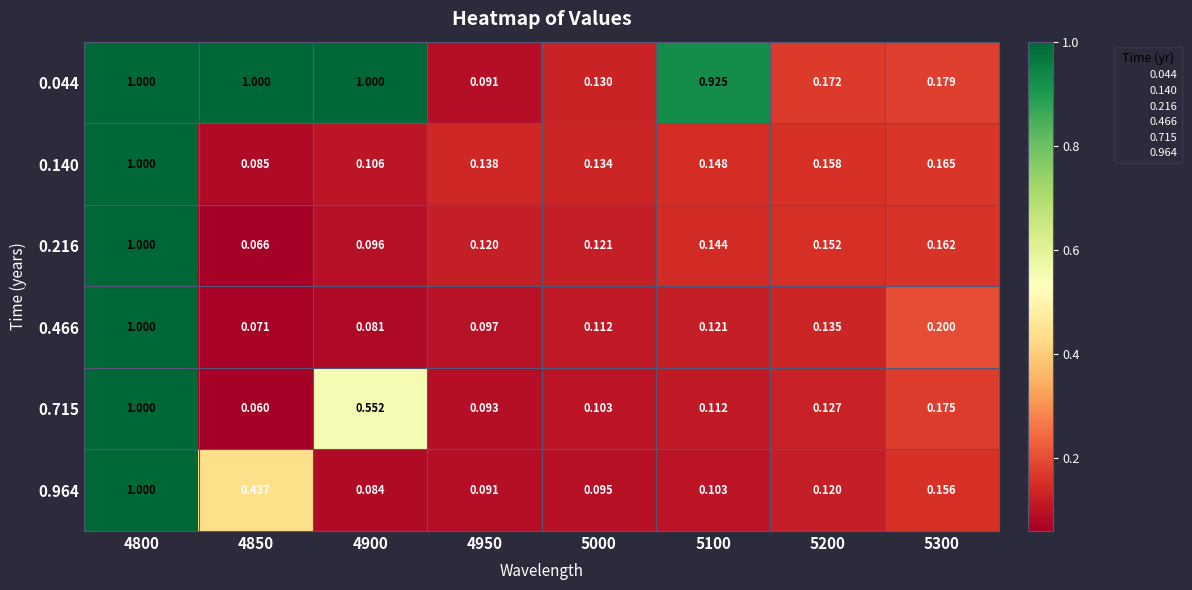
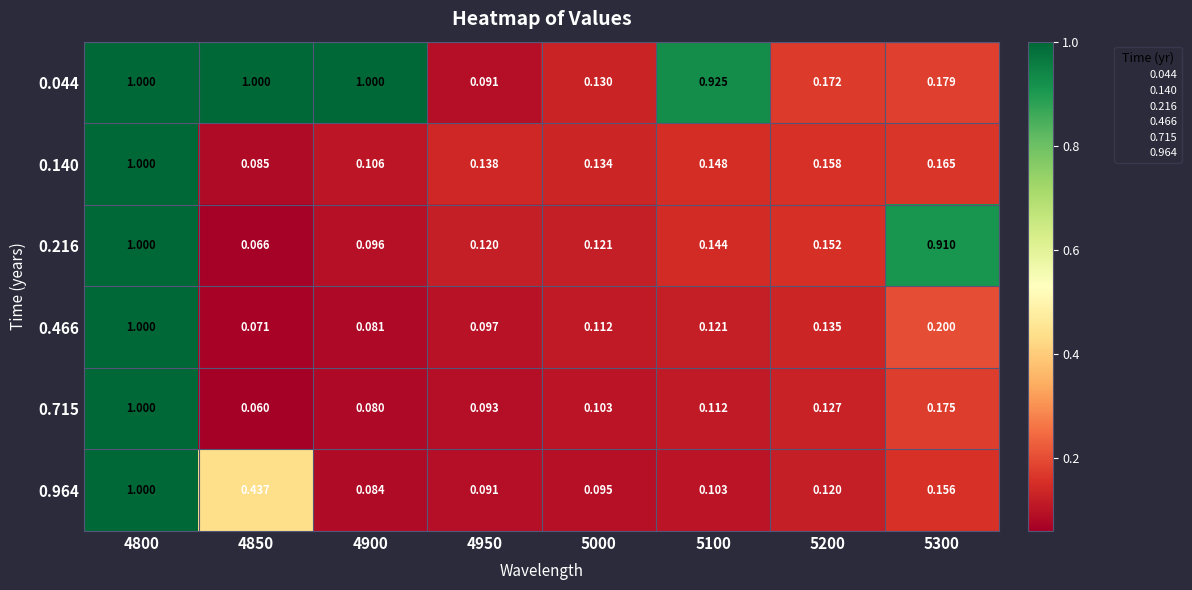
  {
    "0.044": {
      "4800": 1.000,
      "4850": 1.000,
      "4900": 1.000,
      "4950": 0.091,
      "5000": 0.130,
      "5100": 0.925,
      "5200": 0.172,
      "5300": 0.179
    },
    "0.140": {
      "4800": 1.000,
      "4850": 0.085,
      "4900": 0.106,
      "4950": 0.138,
      "5000": 0.134,
      "5100": 0.148,
      "5200": 0.158,
      "5300": 0.165
    },
    "0.216": {
      "4800": 1.000,
      "4850": 0.066,
      "4900": 0.096,
      "4950": 0.120,
      "5000": 0.121,
      "5100": 0.144,
      "5200": 0.152,
-     "5300": 0.162
+     "5300": 0.910
    },
    "0.466": {
      "4800": 1.000,
      "4850": 0.071,
      "4900": 0.081,
      "4950": 0.097,
      "5000": 0.112,
      "5100": 0.121,
      "5200": 0.135,
      "5300": 0.200
    },
    "0.715": {
      "4800": 1.000,
      "4850": 0.060,
-     "4900": 0.552,
+     "4900": 0.080,
      "4950": 0.093,
      "5000": 0.103,
      "5100": 0.112,
      "5200": 0.127,
      "5300": 0.175
    },
    "0.964": {
      "4800": 1.000,
      "4850": 0.437,
      "4900": 0.084,
      "4950": 0.091,
      "5000": 0.095,
      "5100": 0.103,
      "5200": 0.120,
      "5300": 0.156
    }
  }
